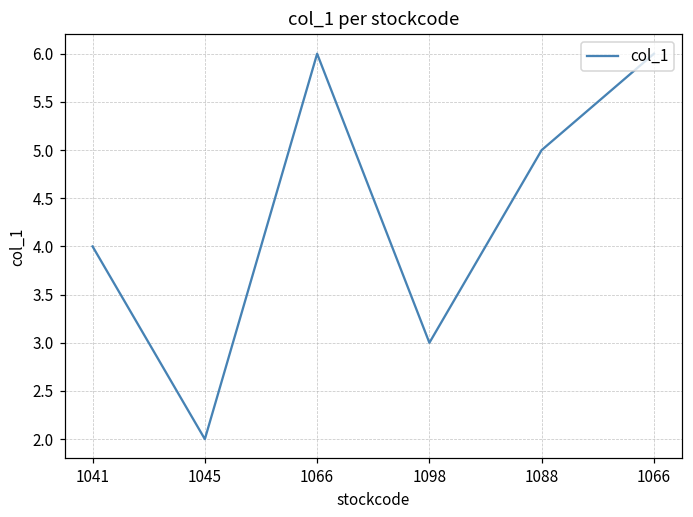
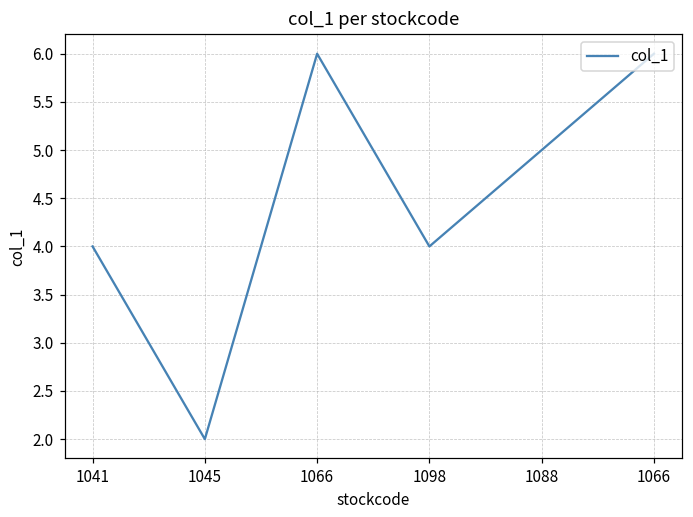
  {
    "1041": 4,
    "1045": 2,
-   "1098": 3,
+   "1098": 4,
    "1088": 5
  }
